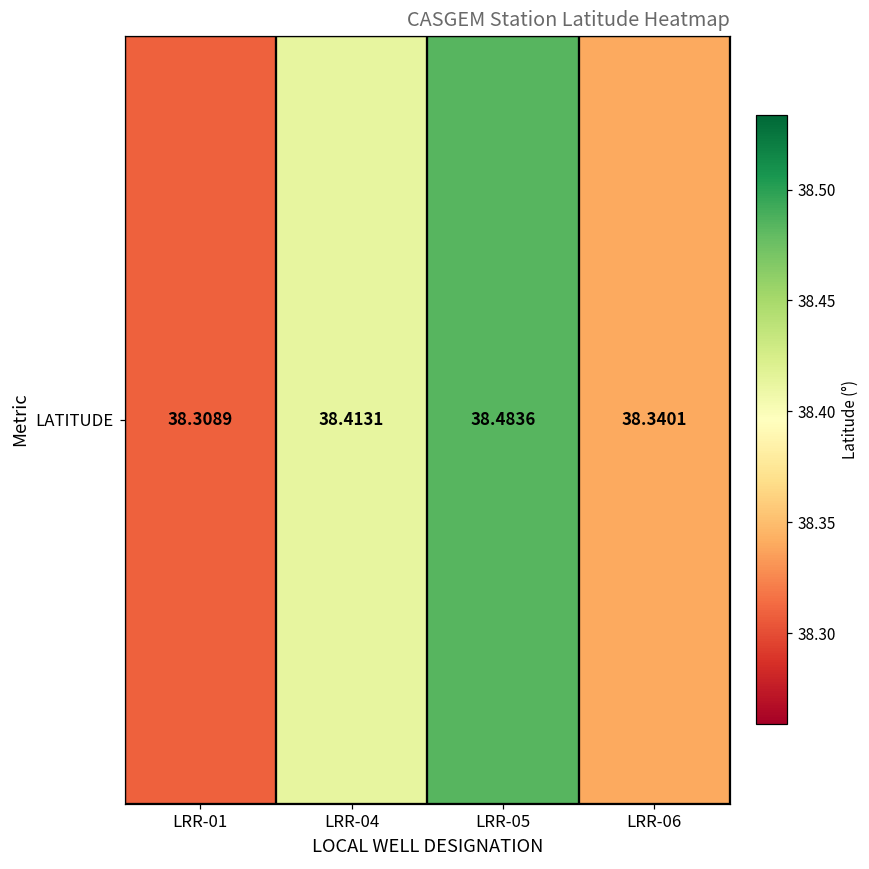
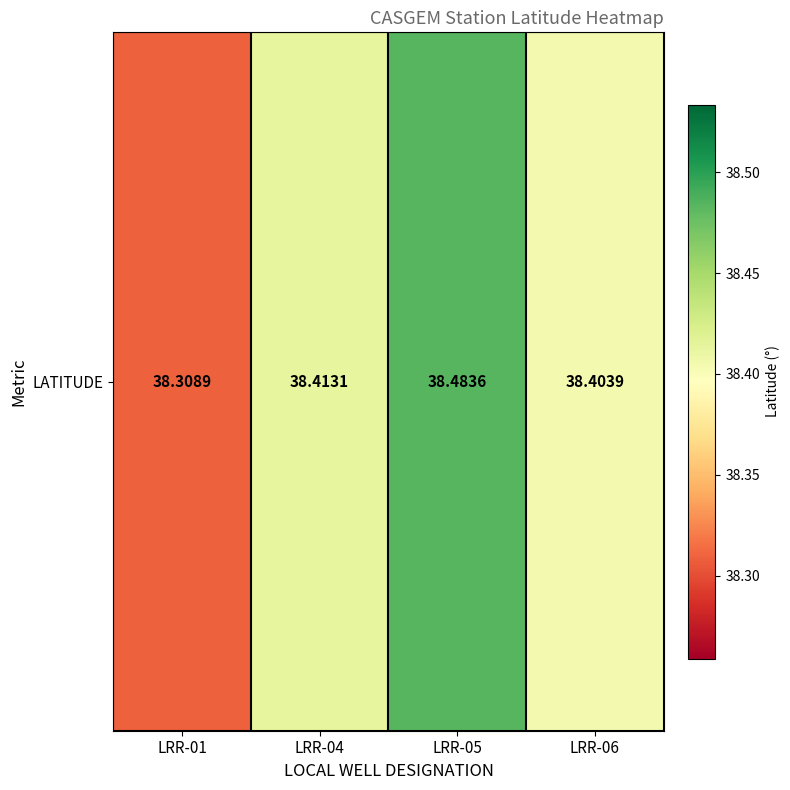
  {
    "LATITUDE": {
      "LRR-01": 38.3089,
      "LRR-04": 38.4131,
      "LRR-05": 38.4836,
-     "LRR-06": 38.3401
+     "LRR-06": 38.4039
    }
  }
